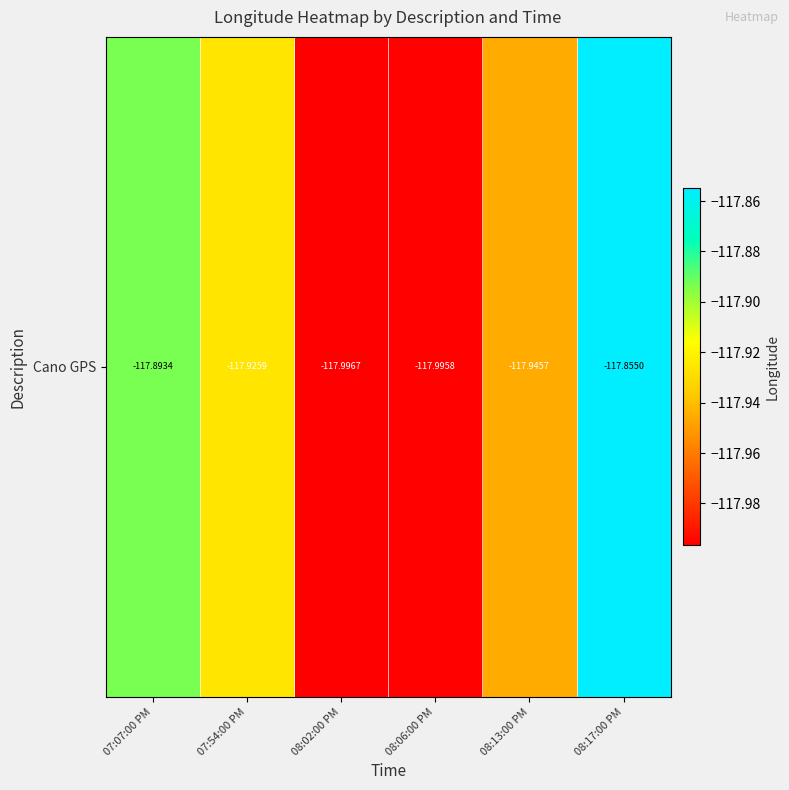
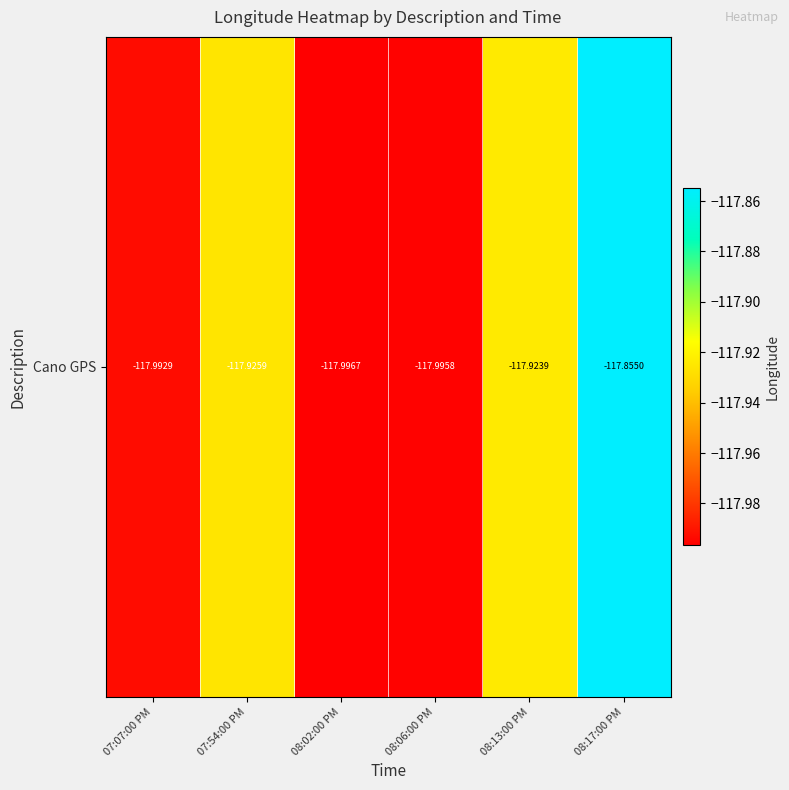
  {
    "Cano GPS": {
-     "07:07:00 PM": -117.8934,
+     "07:07:00 PM": -117.9929,
      "07:54:00 PM": -117.9259,
      "08:02:00 PM": -117.9967,
      "08:06:00 PM": -117.9958,
-     "08:13:00 PM": -117.9457,
+     "08:13:00 PM": -117.9239,
      "08:17:00 PM": -117.8550
    }
  }
